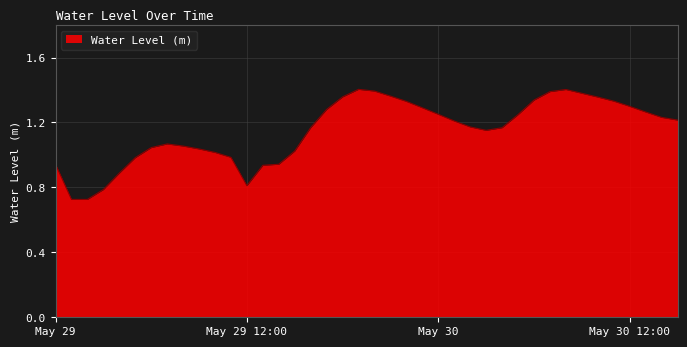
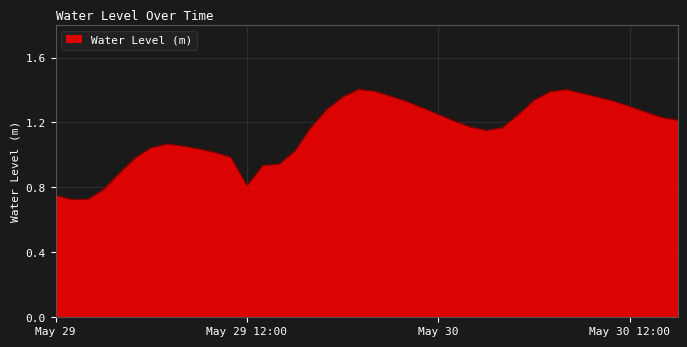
  {
-   "May 29": 0.94,
+   "May 29": 0.75,
    "May 29 12:00": 0.81,
    "May 30": 1.25,
    "May 30 12:00": 1.30
  }
